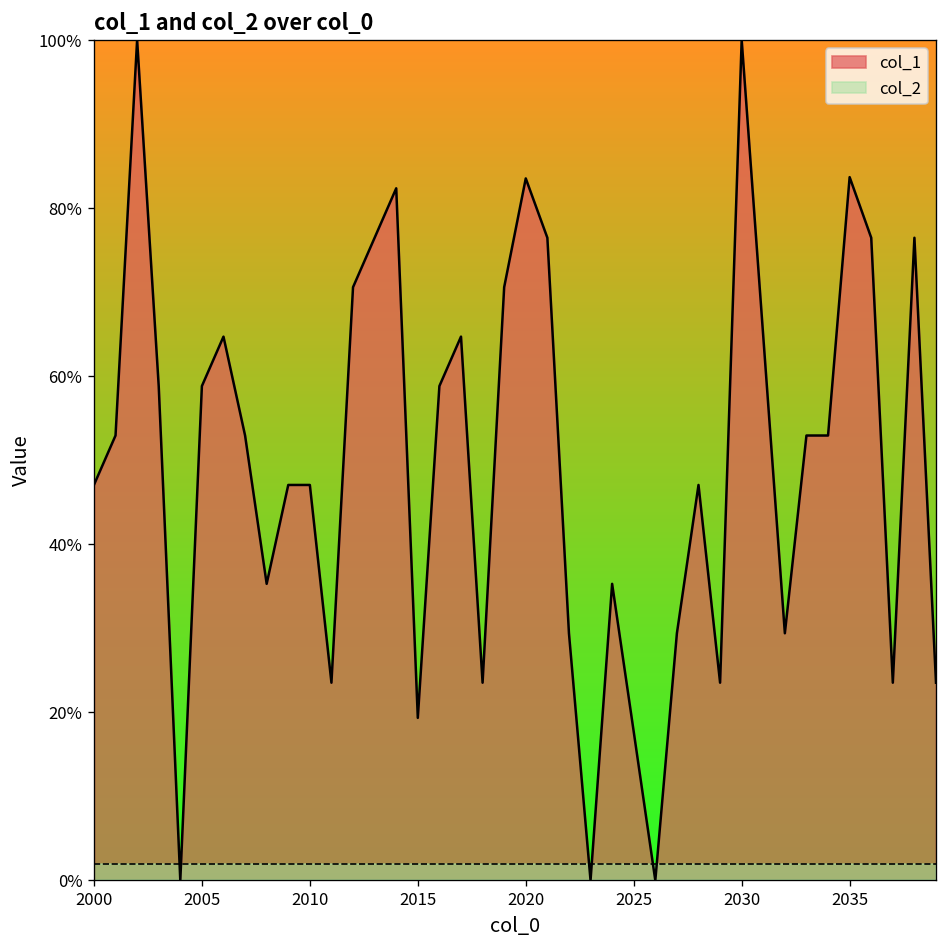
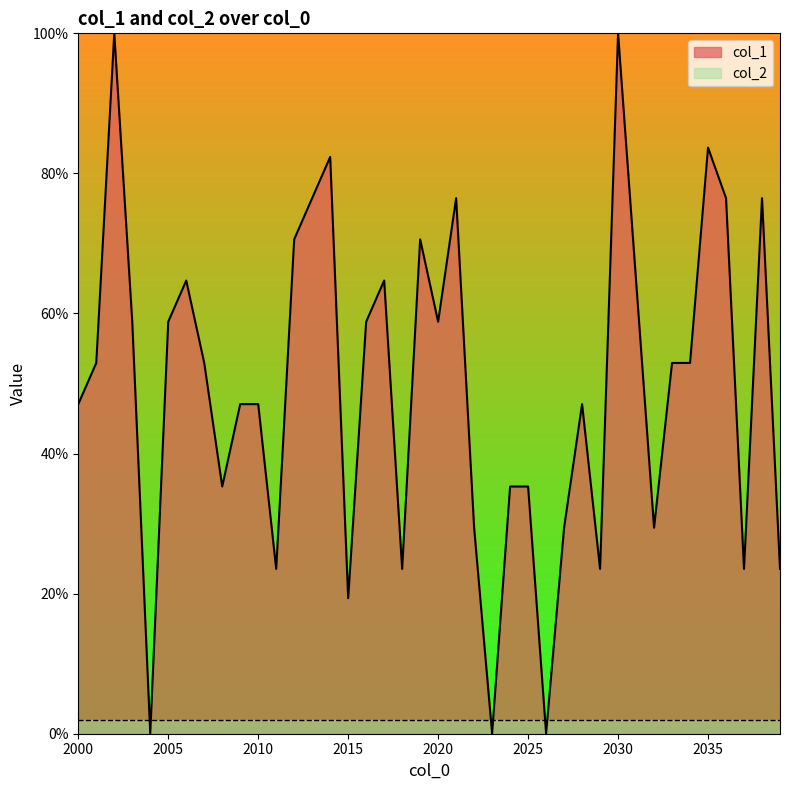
  {
    "col_1": {
      "2000": "47%",
      "2005": "59%",
      "2010": "47%",
      "2015": "19%",
-     "2020": "84%",
-     "2025": "18%",
+     "2020": "59%",
+     "2025": "35%",
      "2030": "100%",
      "2035": "84%"
    },
    "col_2": {
      "2000": "2%",
      "2005": "2%",
      "2010": "2%",
      "2015": "2%",
      "2020": "2%",
      "2025": "2%",
      "2030": "2%",
      "2035": "2%"
    }
  }
